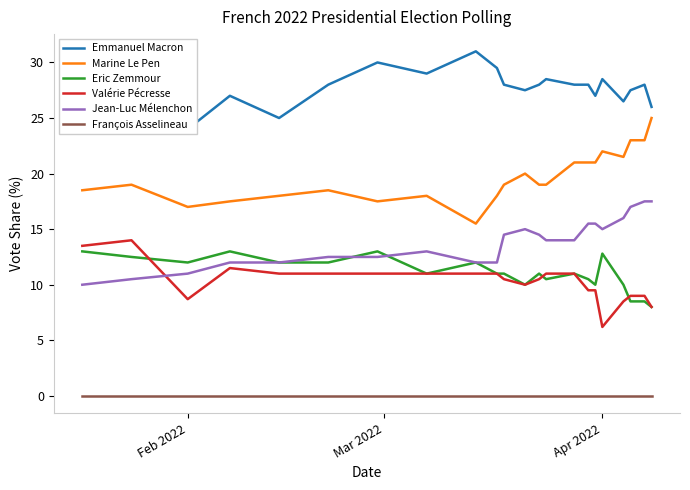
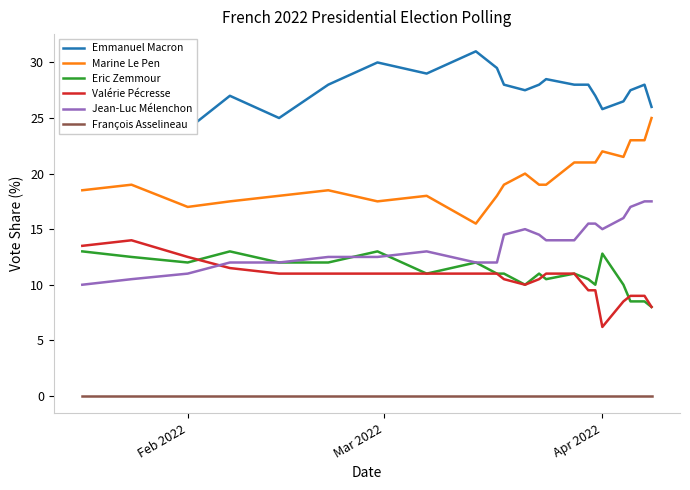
  {
    "Emmanuel Macron": {
-     "Apr 2022": 28.5
+     "Apr 2022": 25.8
    },
    "Marine Le Pen": {
      "Feb 2022": 17.0,
      "Apr 2022": 22.0
    },
    "Eric Zemmour": {
      "Feb 2022": 12.0,
      "Apr 2022": 12.8
    },
    "Valérie Pécresse": {
-     "Feb 2022": 8.7,
+     "Feb 2022": 12.5,
      "Apr 2022": 6.2
    },
    "Jean-Luc Mélenchon": {
      "Feb 2022": 11.0,
      "Apr 2022": 15.0
    },
    "François Asselineau": {
      "Feb 2022": 0.0,
      "Apr 2022": 0.0
    }
  }
